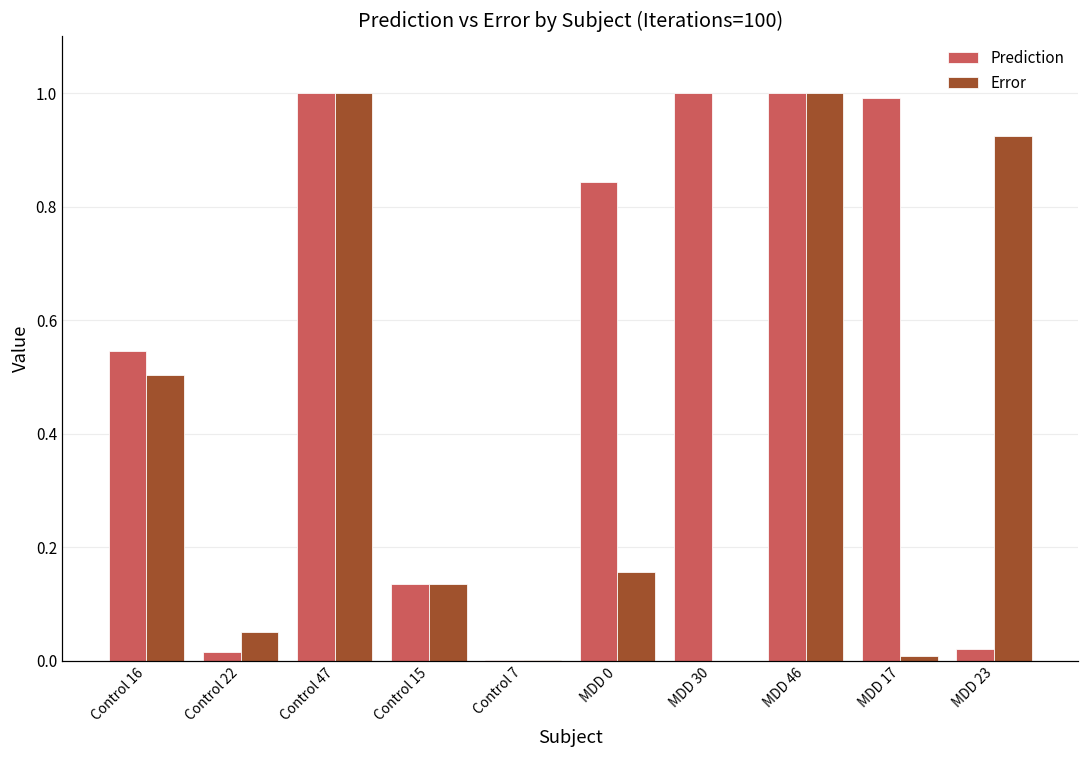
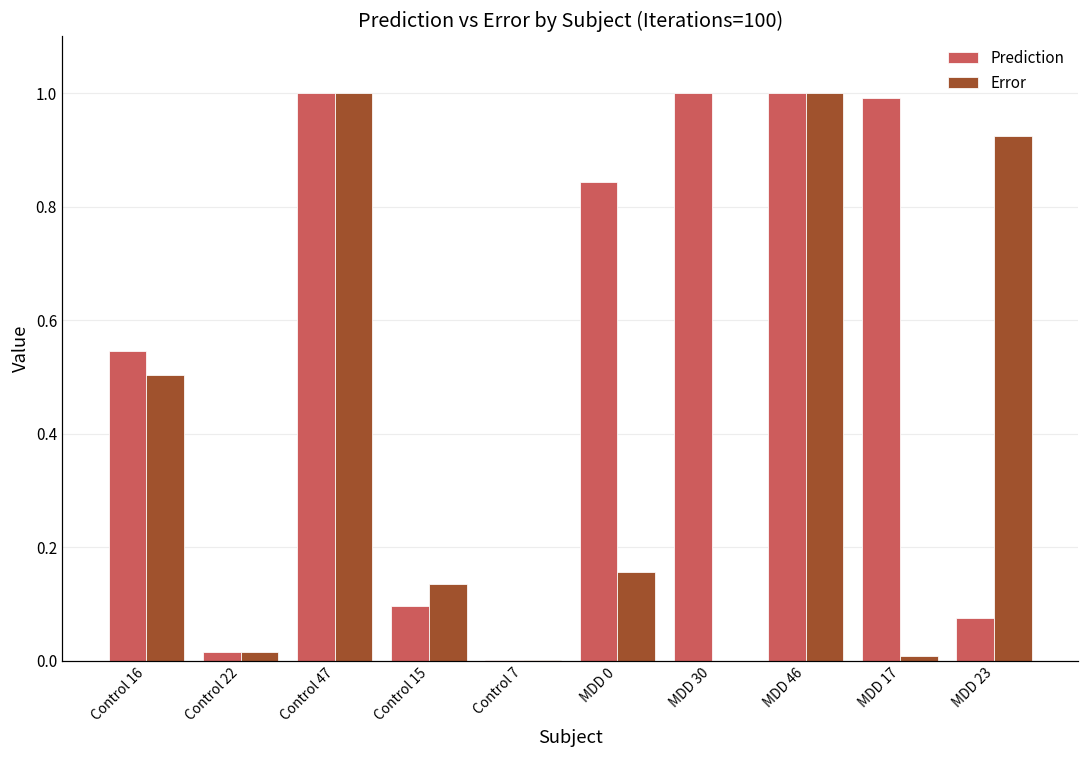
  {
    "Prediction": {
      "Control 16": 0.55,
      "Control 22": 0.02,
      "Control 47": 1.00,
-     "Control 15": 0.13,
+     "Control 15": 0.10,
      "MDD 0": 0.84,
      "MDD 30": 1.00,
      "MDD 46": 1.00,
      "MDD 17": 0.99,
-     "MDD 23": 0.02
+     "MDD 23": 0.08
    },
    "Error": {
      "Control 16": 0.50,
-     "Control 22": 0.05,
+     "Control 22": 0.02,
      "Control 47": 1.00,
      "Control 15": 0.13,
      "MDD 0": 0.16,
      "MDD 30": 0.00,
      "MDD 46": 1.00,
      "MDD 17": 0.01,
      "MDD 23": 0.92
    }
  }
